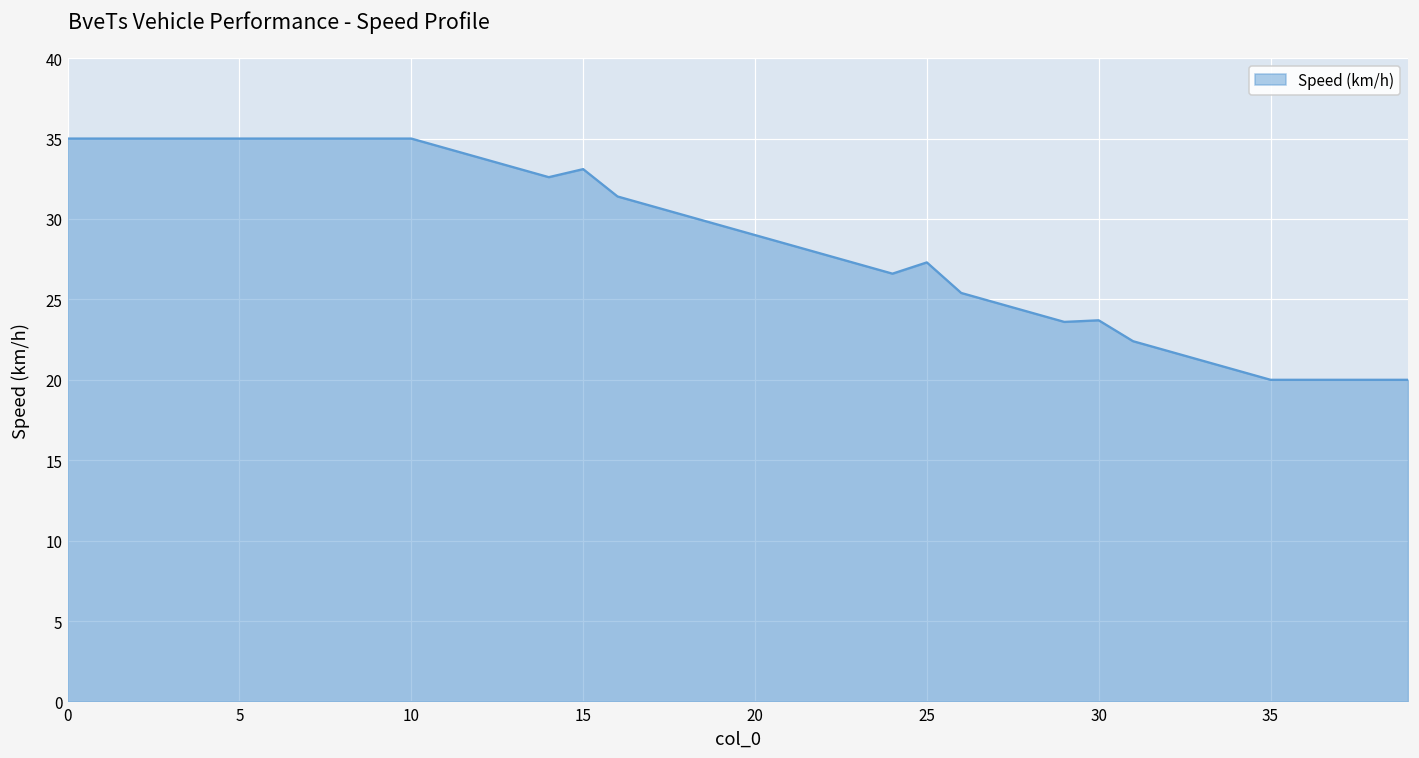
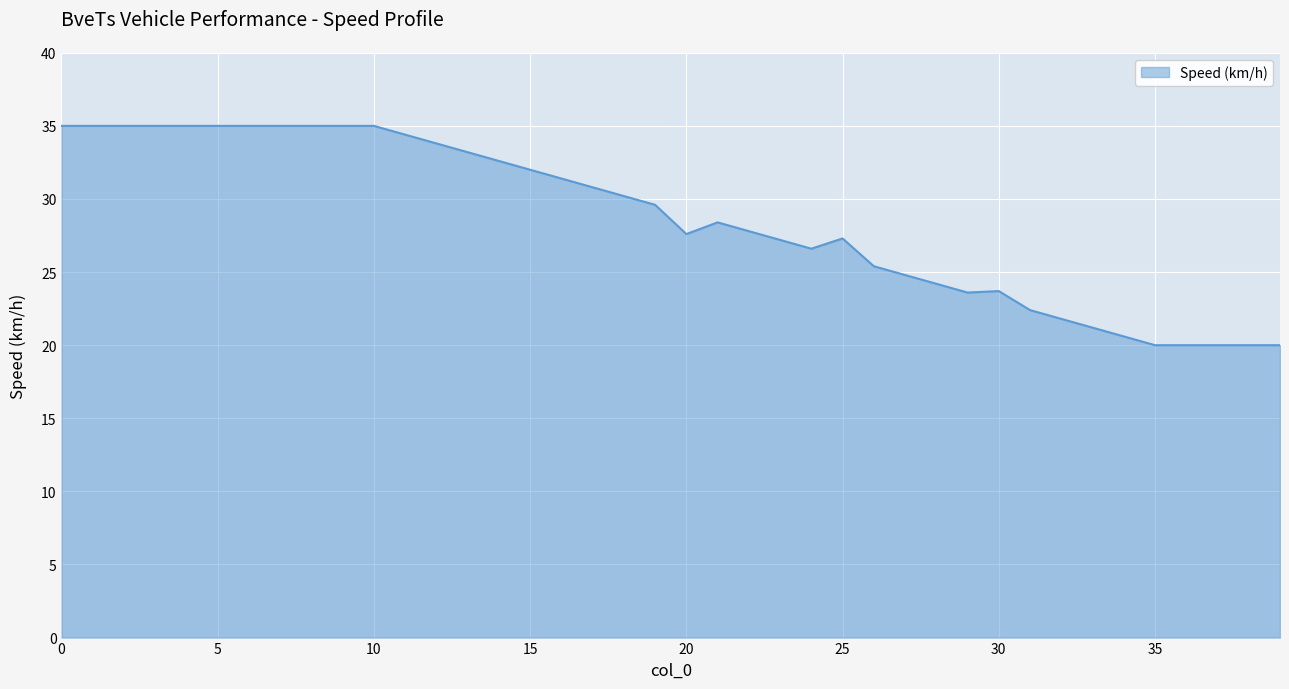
  {
    "0": 35.0,
    "5": 35.0,
    "10": 35.0,
-   "15": 33.1,
-   "20": 29.0,
+   "15": 32.0,
+   "20": 27.6,
    "25": 27.3,
    "30": 23.7,
    "35": 20.0
  }
